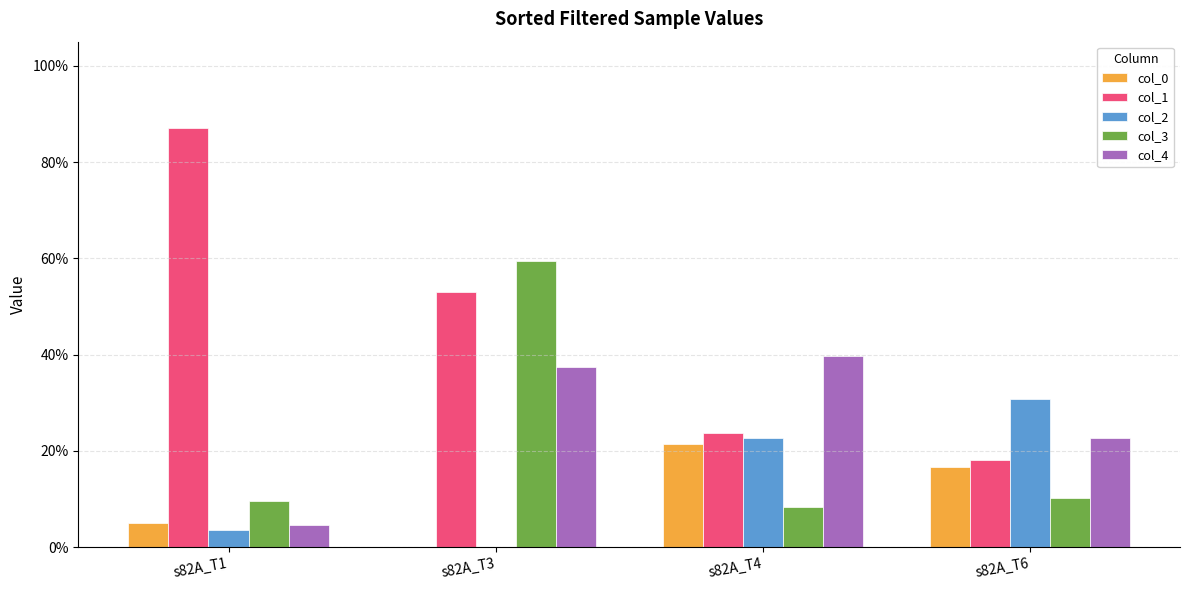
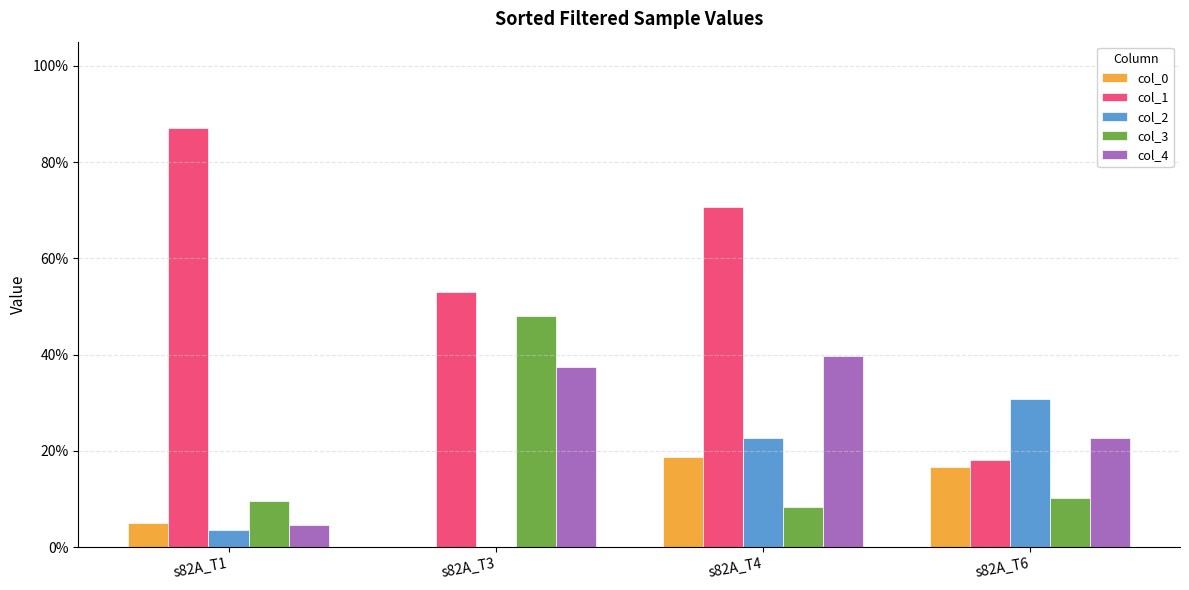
  {
    "col_0": {
      "s82A_T1": "5%",
-     "s82A_T4": "21%",
+     "s82A_T4": "19%",
      "s82A_T6": "17%"
    },
    "col_1": {
      "s82A_T1": "87%",
      "s82A_T3": "53%",
-     "s82A_T4": "24%",
+     "s82A_T4": "71%",
      "s82A_T6": "18%"
    },
    "col_2": {
      "s82A_T1": "3%",
      "s82A_T4": "23%",
      "s82A_T6": "31%"
    },
    "col_3": {
      "s82A_T1": "10%",
-     "s82A_T3": "60%",
+     "s82A_T3": "48%",
      "s82A_T4": "8%",
      "s82A_T6": "10%"
    },
    "col_4": {
      "s82A_T1": "5%",
      "s82A_T3": "38%",
      "s82A_T4": "40%",
      "s82A_T6": "23%"
    }
  }
